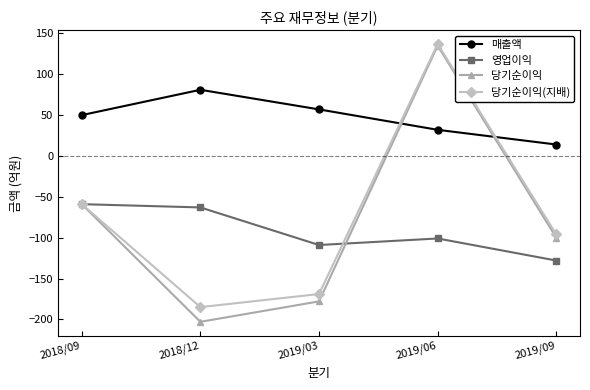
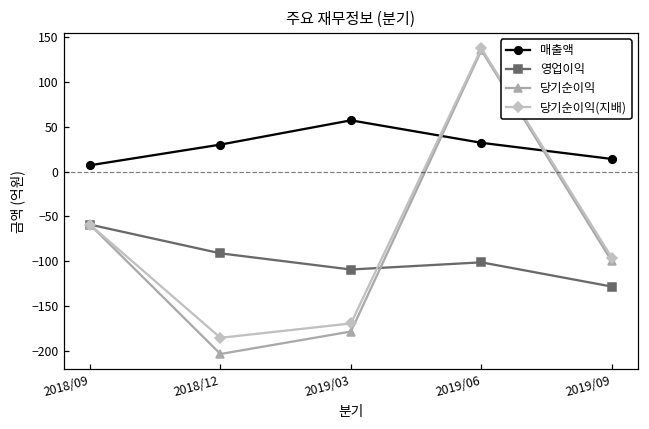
  {
    "매출액": {
-     "2018/09": 50,
-     "2018/12": 80,
+     "2018/09": 10,
+     "2018/12": 30,
      "2019/03": 60,
      "2019/06": 30,
      "2019/09": 10
    },
    "영업이익": {
-     "2018/12": -60,
+     "2018/12": -90,
      "2019/03": -110,
      "2019/06": -100,
      "2019/09": -130
    }
  }
